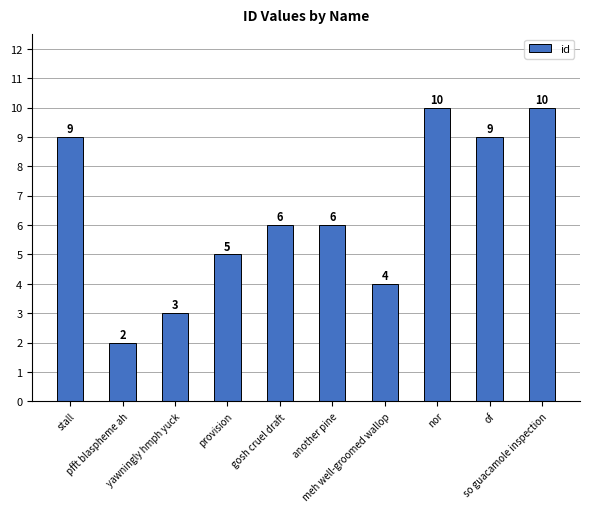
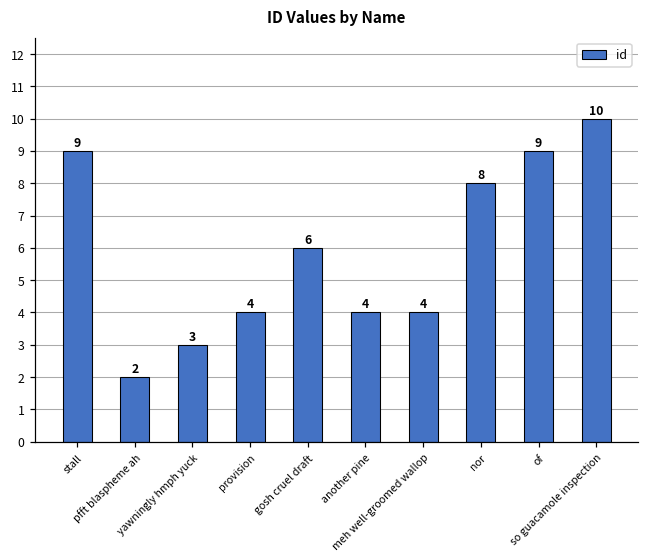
  {
    "stall": 9,
    "pfft blaspheme ah": 2,
    "yawningly hmph yuck": 3,
-   "provision": 5,
+   "provision": 4,
    "gosh cruel draft": 6,
-   "another pine": 6,
+   "another pine": 4,
    "meh well-groomed wallop": 4,
-   "nor": 10,
+   "nor": 8,
    "of": 9,
    "so guacamole inspection": 10
  }
